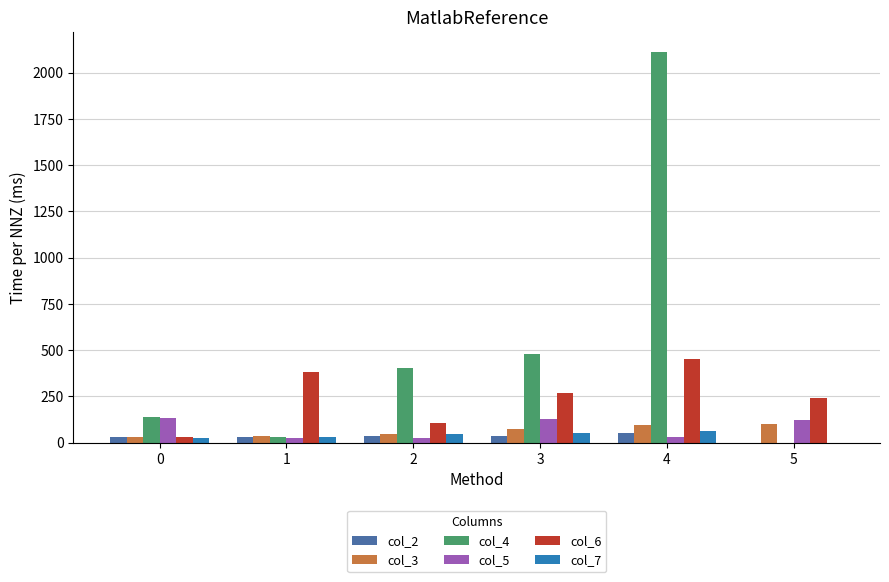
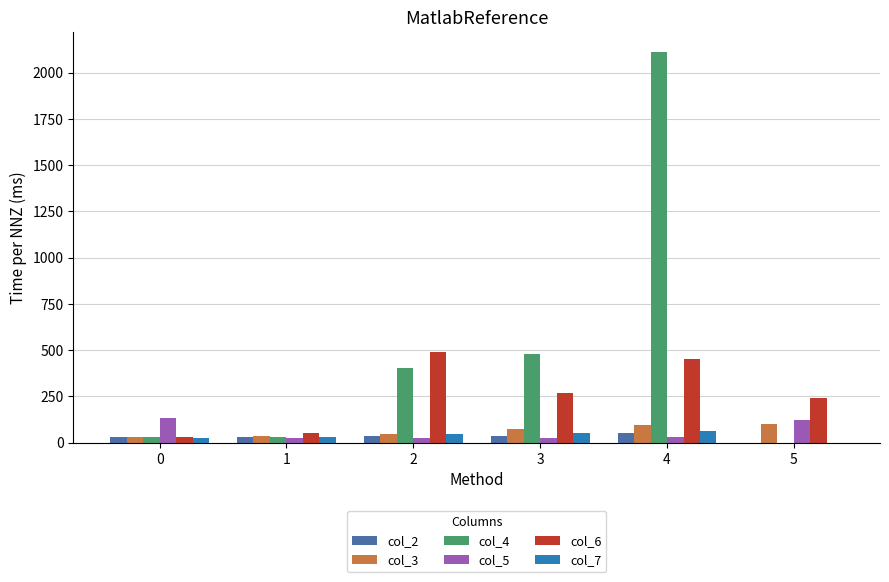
  {
    "col_3": {
      "0": 30,
      "1": 40,
      "2": 50,
      "3": 70,
      "4": 90,
      "5": 100
    },
    "col_4": {
-     "0": 140,
+     "0": 30,
      "1": 30,
      "2": 400,
      "3": 480,
      "4": 2110,
      "5": 0
    },
    "col_5": {
      "0": 130,
      "1": 20,
      "2": 30,
-     "3": 130,
+     "3": 30,
      "4": 30,
      "5": 120
    },
    "col_6": {
      "0": 30,
-     "1": 380,
-     "2": 110,
+     "1": 50,
+     "2": 490,
      "3": 270,
      "4": 450,
      "5": 240
    }
  }
